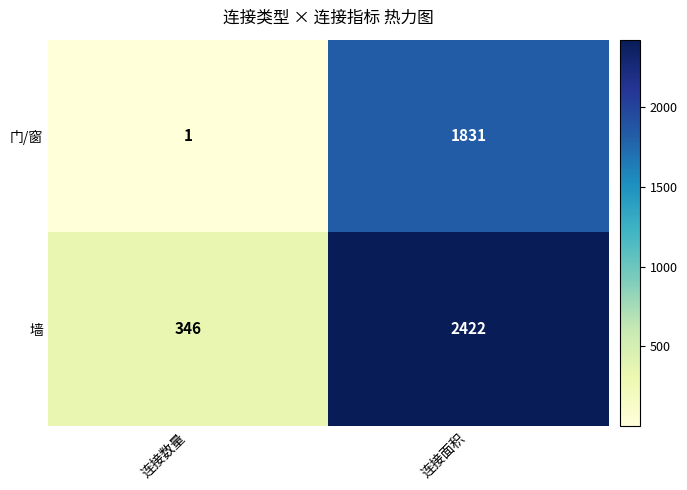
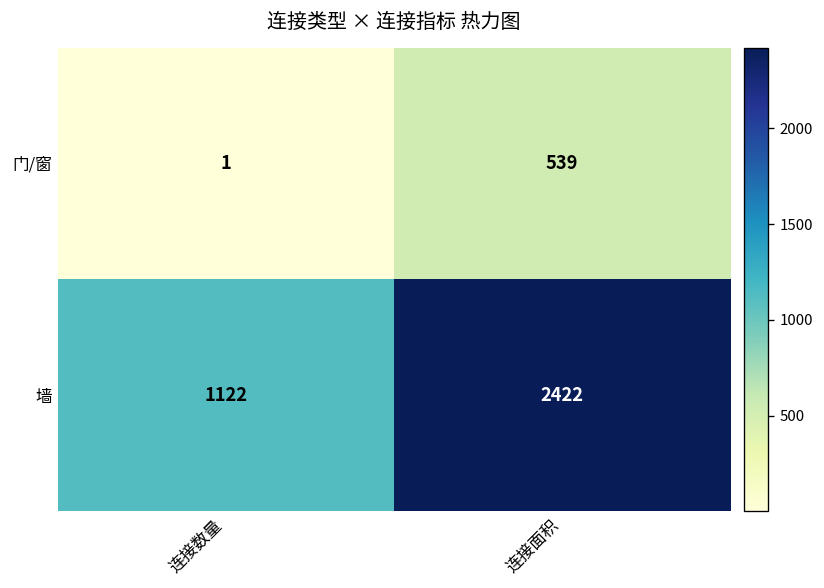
  {
    "门/窗": {
      "连接数量": 1,
-     "连接面积": 1831
+     "连接面积": 539
    },
    "墙": {
-     "连接数量": 346,
+     "连接数量": 1122,
      "连接面积": 2422
    }
  }
